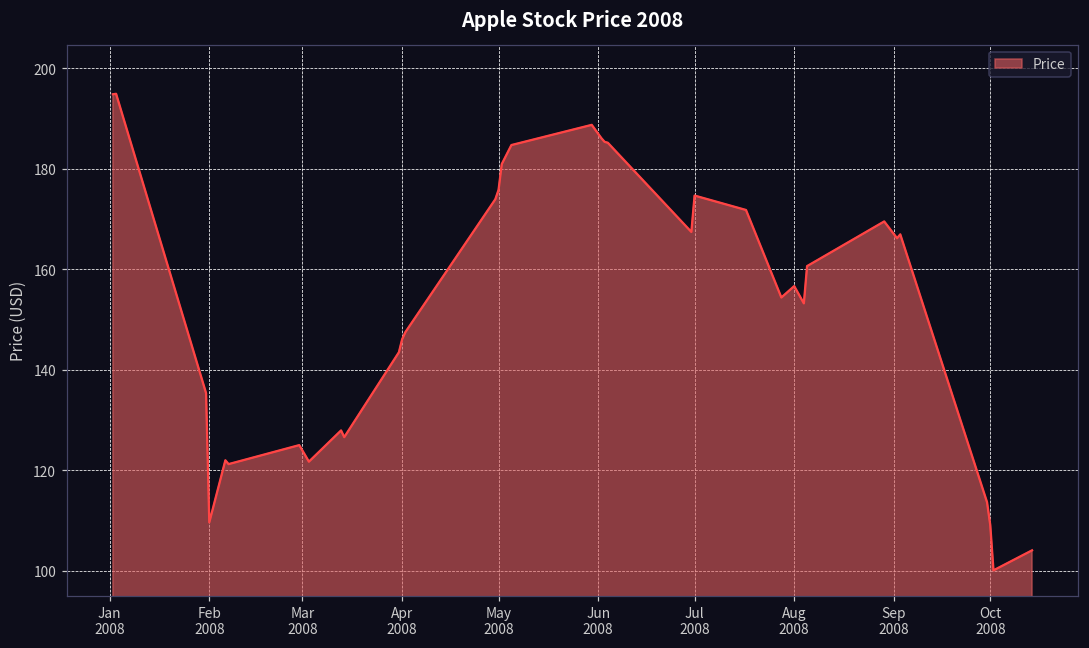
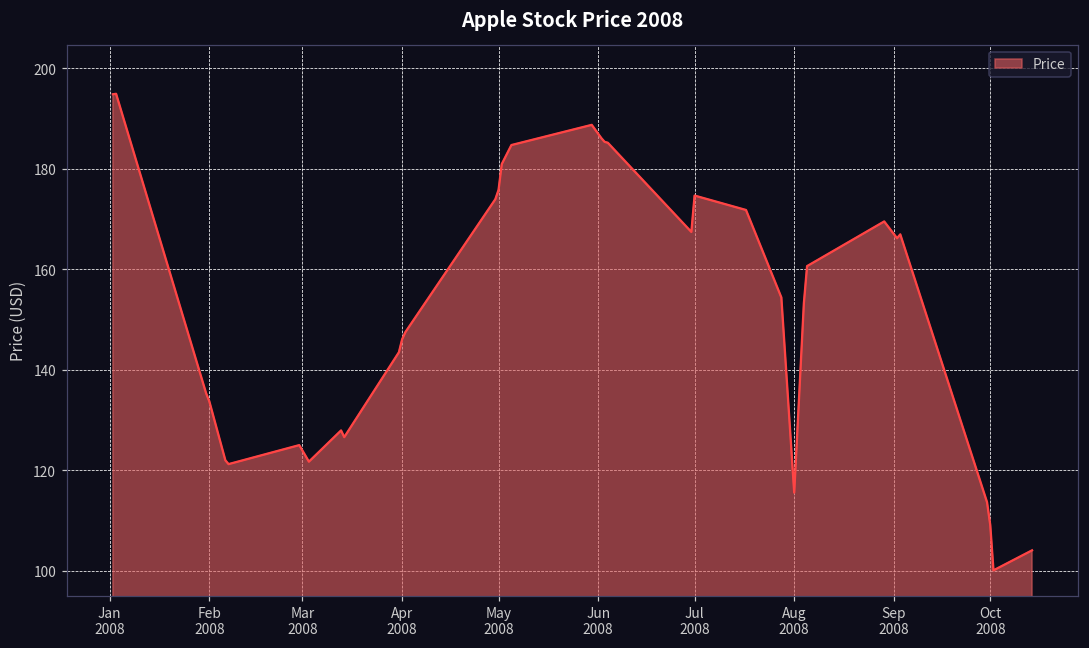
  {
-   "Feb 2008": 110,
+   "Feb 2008": 134,
    "Apr 2008": 146,
    "May 2008": 176,
    "Jul 2008": 175,
-   "Aug 2008": 157,
+   "Aug 2008": 116,
    "Oct 2008": 109
  }
